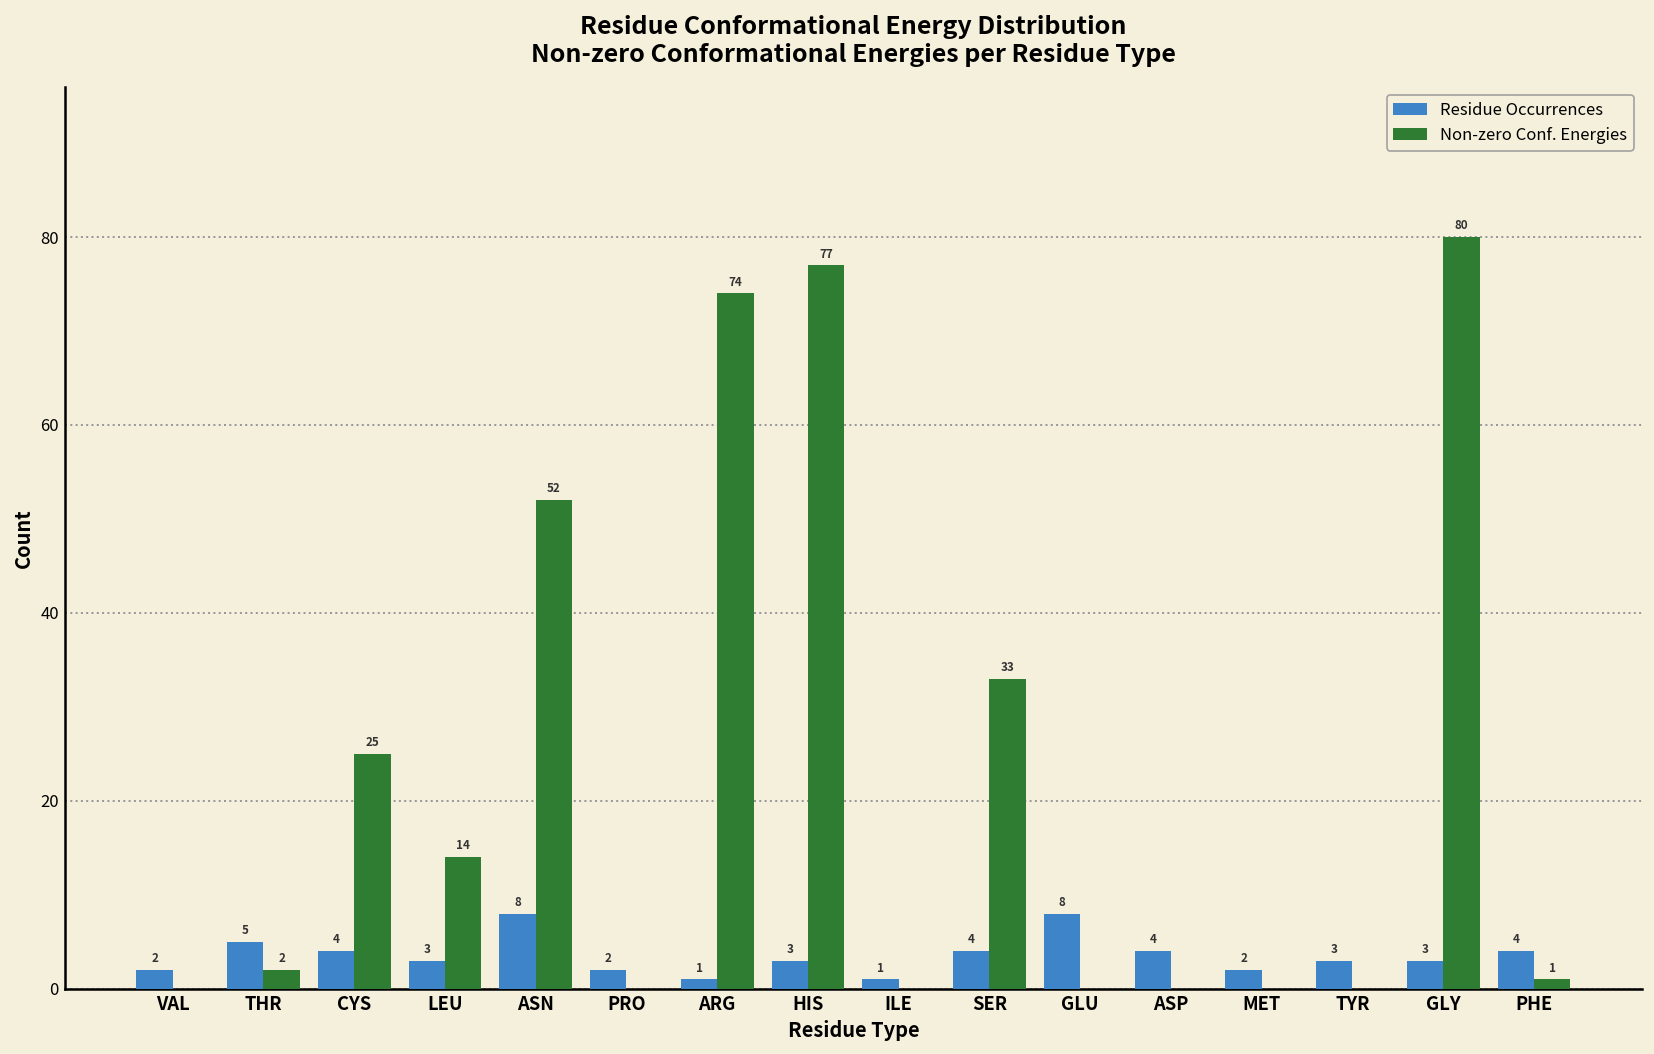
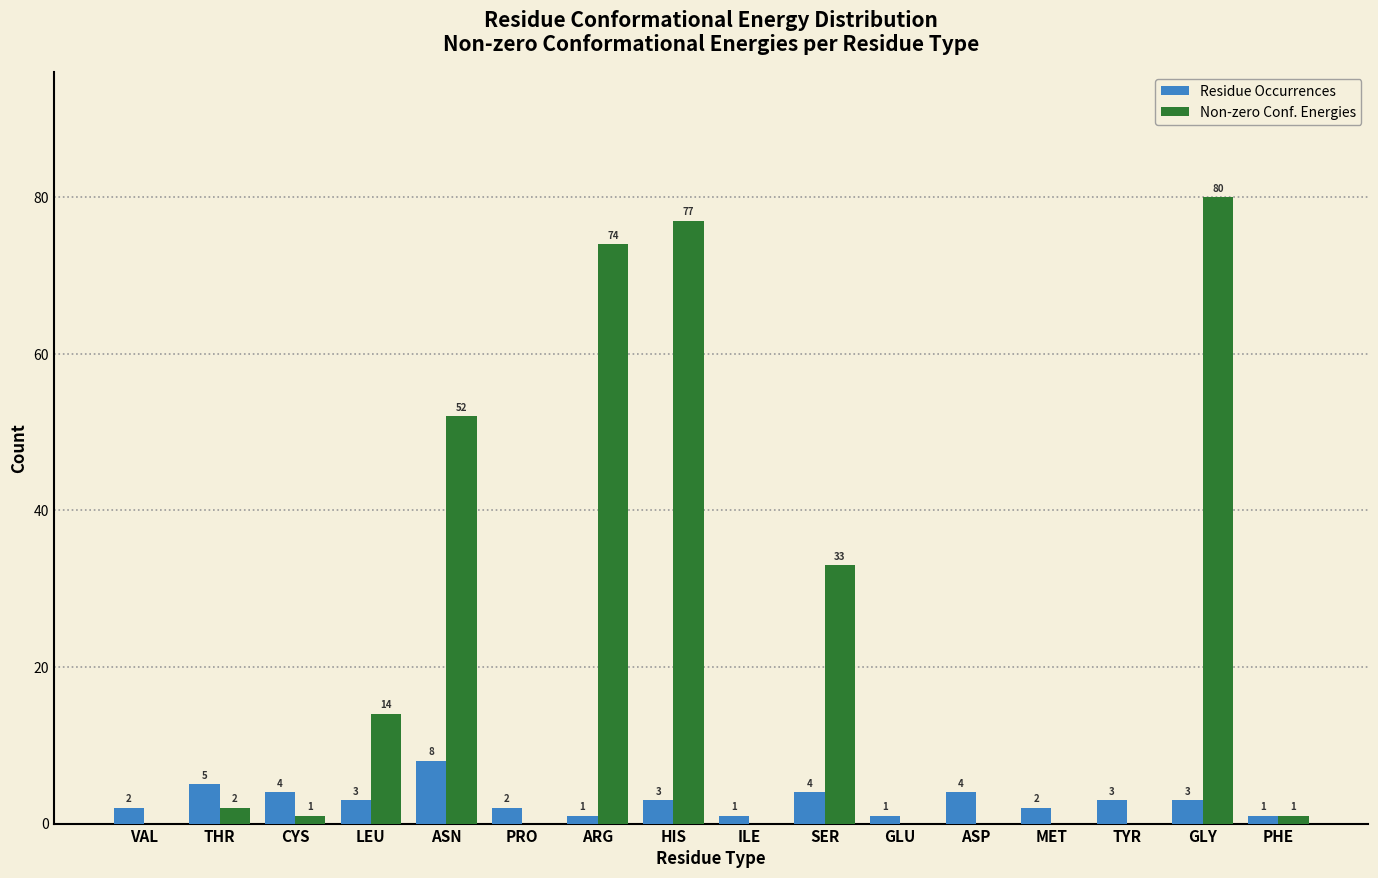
  {
    "Residue Occurrences": {
      "VAL": 2,
      "THR": 5,
      "CYS": 4,
      "LEU": 3,
      "ASN": 8,
      "PRO": 2,
      "ARG": 1,
      "HIS": 3,
      "ILE": 1,
      "SER": 4,
-     "GLU": 8,
+     "GLU": 1,
      "ASP": 4,
      "MET": 2,
      "TYR": 3,
      "GLY": 3,
-     "PHE": 4
+     "PHE": 1
    },
    "Non-zero Conf. Energies": {
      "THR": 2,
-     "CYS": 25,
+     "CYS": 1,
      "LEU": 14,
      "ASN": 52,
      "ARG": 74,
      "HIS": 77,
      "SER": 33,
      "GLY": 80,
      "PHE": 1
    }
  }
